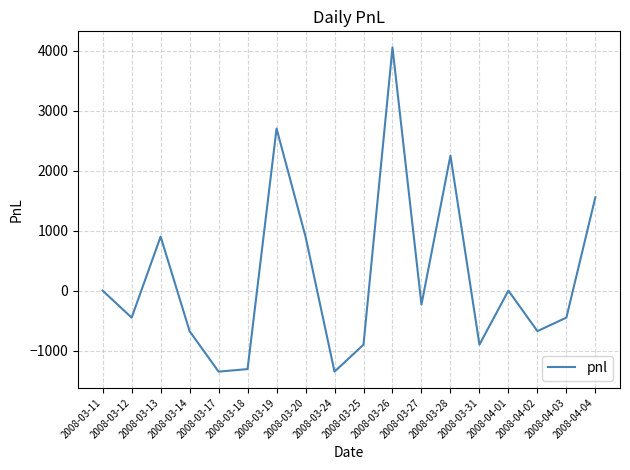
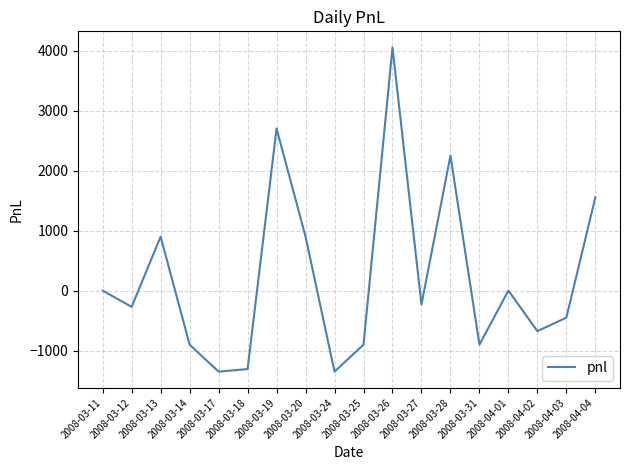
  {
    "2008-03-11": 0,
-   "2008-03-12": -500,
+   "2008-03-12": -300,
    "2008-03-13": 900,
-   "2008-03-14": -700,
+   "2008-03-14": -900,
    "2008-03-17": -1400,
    "2008-03-18": -1300,
    "2008-03-19": 2700,
    "2008-03-20": 900,
    "2008-03-24": -1400,
    "2008-03-25": -900,
    "2008-03-26": 4100,
    "2008-03-27": -200,
    "2008-03-28": 2300,
    "2008-03-31": -900,
    "2008-04-01": 0,
    "2008-04-02": -700,
    "2008-04-03": -500,
    "2008-04-04": 1600
  }
